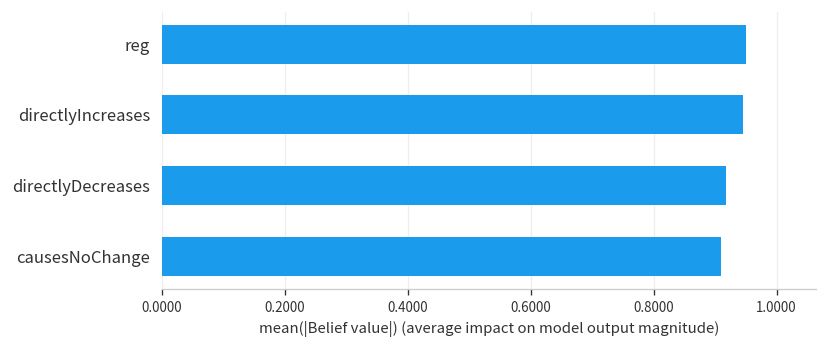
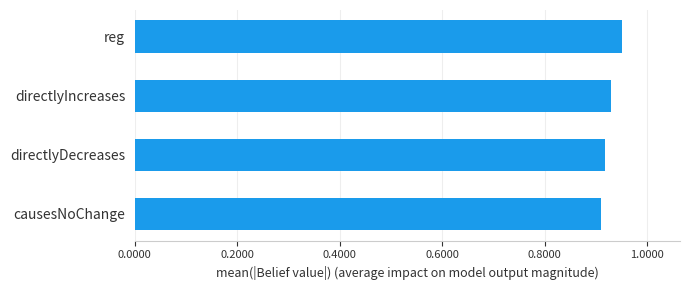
  {
    "reg": 0.95,
-   "directlyIncreases": 0.95,
+   "directlyIncreases": 0.93,
    "directlyDecreases": 0.92,
    "causesNoChange": 0.91
  }
